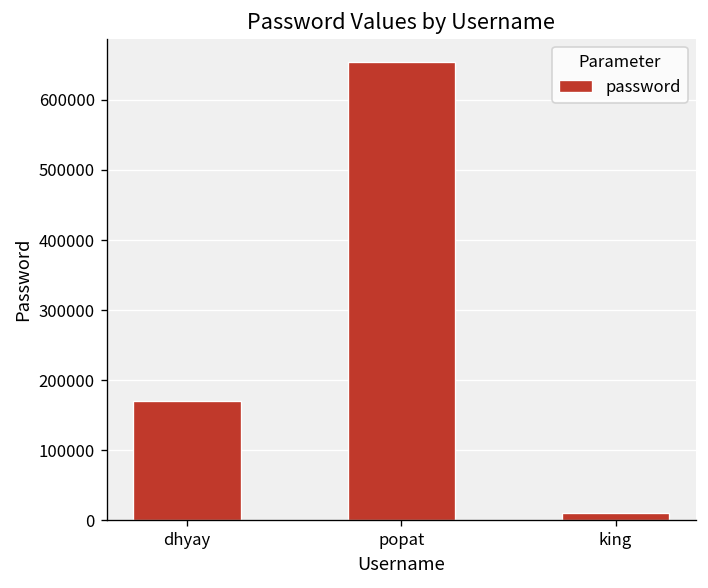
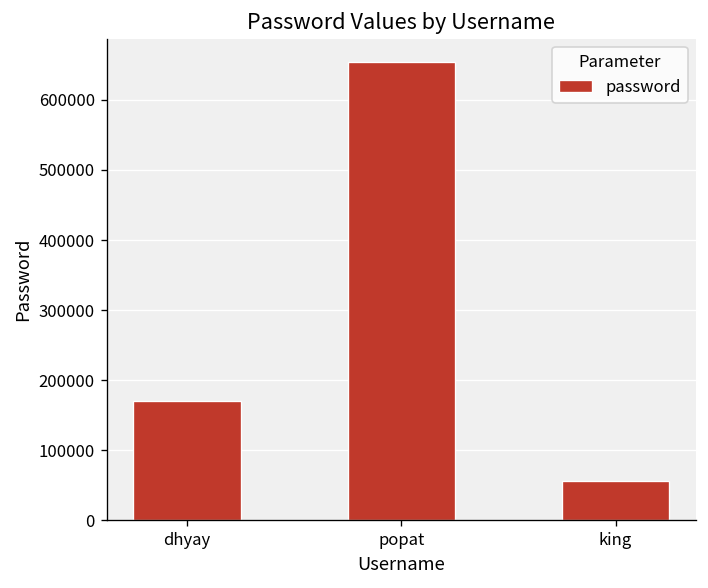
  {
    "dhyay": 170000,
    "popat": 650000,
-   "king": 10000
+   "king": 60000
  }
